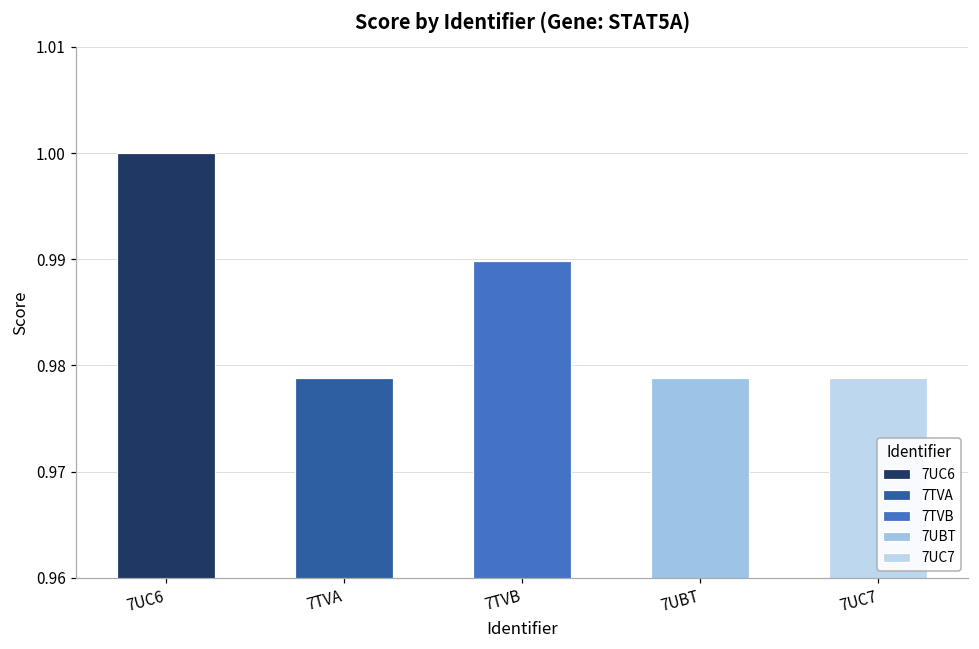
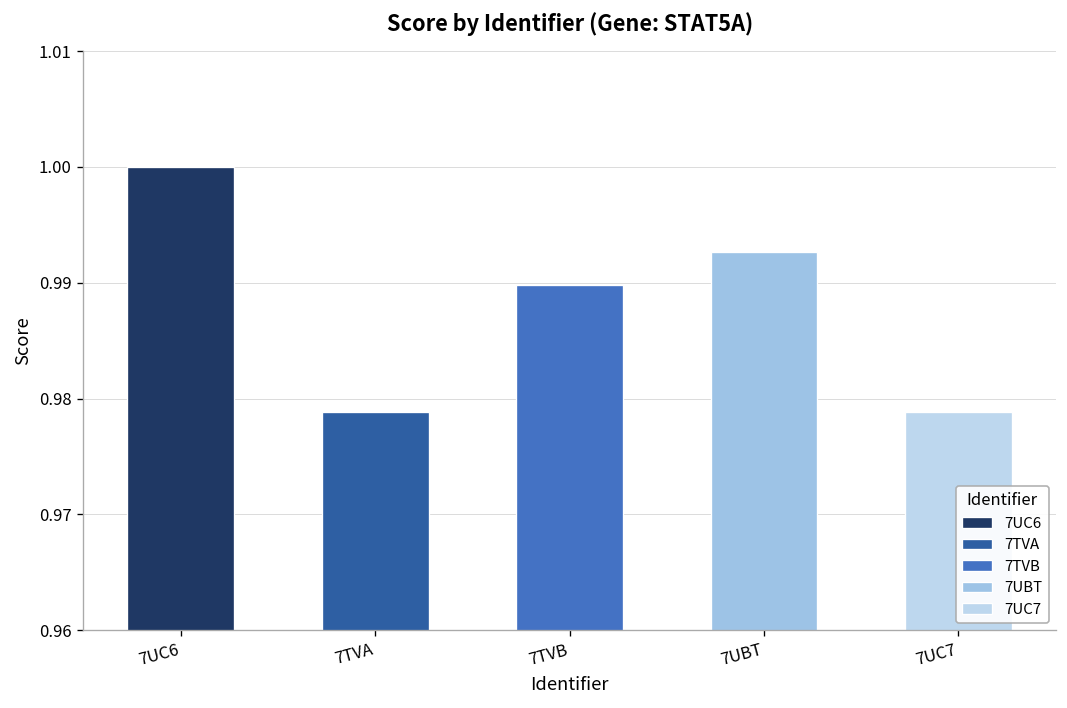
  {
    "7UC6": 1.000,
    "7TVA": 0.979,
    "7TVB": 0.990,
-   "7UBT": 0.979,
+   "7UBT": 0.993,
    "7UC7": 0.979
  }
